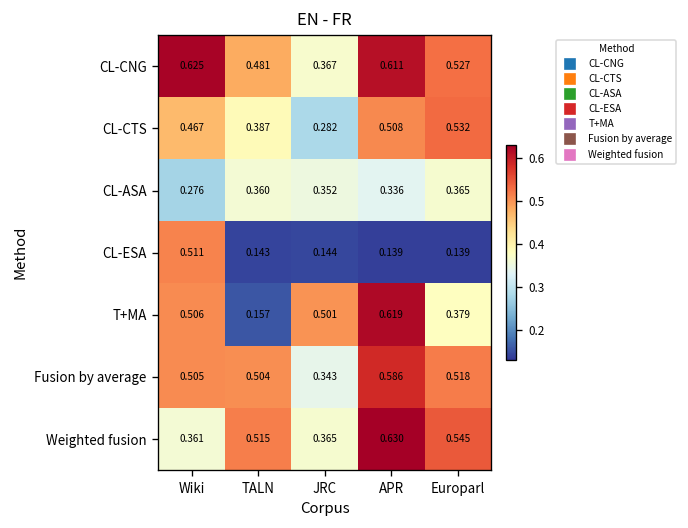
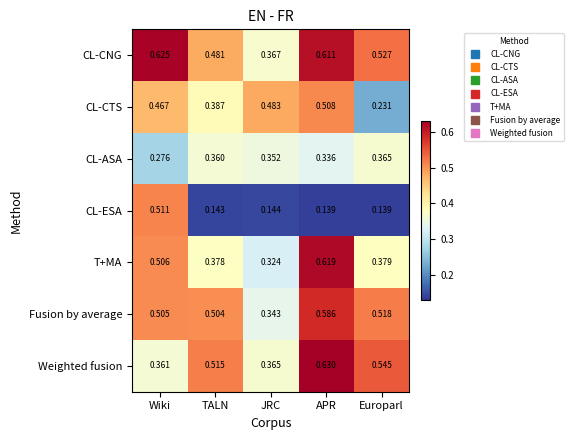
  {
    "CL-CNG": {
      "Wiki": 0.625,
      "TALN": 0.481,
      "JRC": 0.367,
      "APR": 0.611,
      "Europarl": 0.527
    },
    "CL-CTS": {
      "Wiki": 0.467,
      "TALN": 0.387,
-     "JRC": 0.282,
+     "JRC": 0.483,
      "APR": 0.508,
-     "Europarl": 0.532
+     "Europarl": 0.231
    },
    "CL-ASA": {
      "Wiki": 0.276,
      "TALN": 0.360,
      "JRC": 0.352,
      "APR": 0.336,
      "Europarl": 0.365
    },
    "CL-ESA": {
      "Wiki": 0.511,
      "TALN": 0.143,
      "JRC": 0.144,
      "APR": 0.139,
      "Europarl": 0.139
    },
    "T+MA": {
      "Wiki": 0.506,
-     "TALN": 0.157,
-     "JRC": 0.501,
+     "TALN": 0.378,
+     "JRC": 0.324,
      "APR": 0.619,
      "Europarl": 0.379
    },
    "Fusion by average": {
      "Wiki": 0.505,
      "TALN": 0.504,
      "JRC": 0.343,
      "APR": 0.586,
      "Europarl": 0.518
    },
    "Weighted fusion": {
      "Wiki": 0.361,
      "TALN": 0.515,
      "JRC": 0.365,
      "APR": 0.630,
      "Europarl": 0.545
    }
  }
